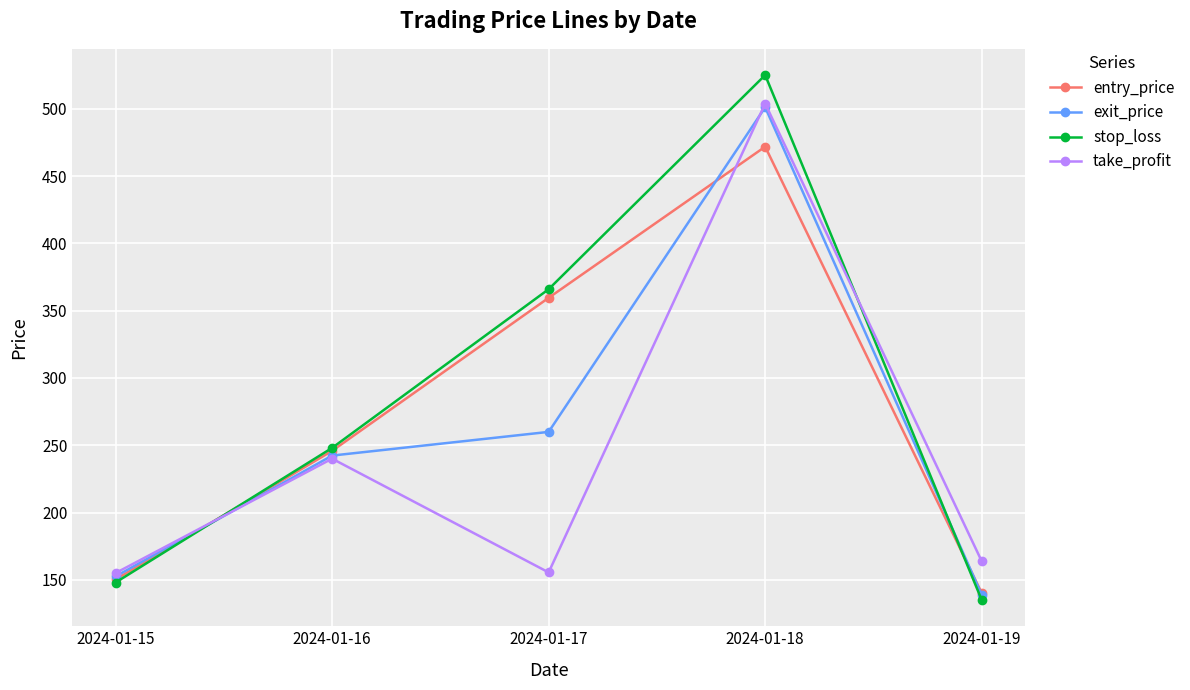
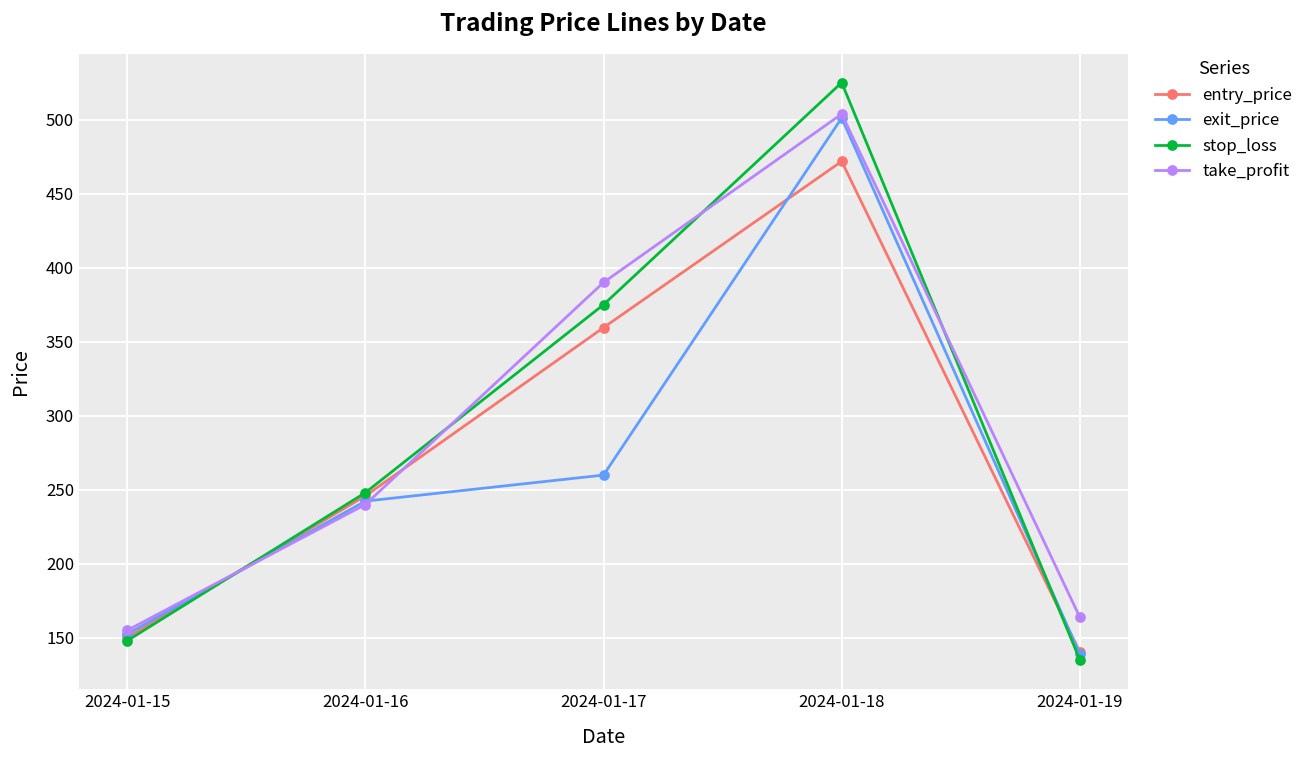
  {
    "entry_price": {
      "2024-01-15": 150,
      "2024-01-16": 246,
      "2024-01-17": 360,
      "2024-01-18": 472
    },
    "exit_price": {
      "2024-01-15": 153,
      "2024-01-16": 242,
      "2024-01-17": 260,
      "2024-01-18": 501
    },
    "stop_loss": {
      "2024-01-15": 148,
      "2024-01-16": 248,
-     "2024-01-17": 366,
+     "2024-01-17": 375,
      "2024-01-18": 525,
      "2024-01-19": 135
    },
    "take_profit": {
      "2024-01-15": 155,
      "2024-01-16": 240,
-     "2024-01-17": 156,
+     "2024-01-17": 390,
      "2024-01-18": 504,
      "2024-01-19": 164
    }
  }
